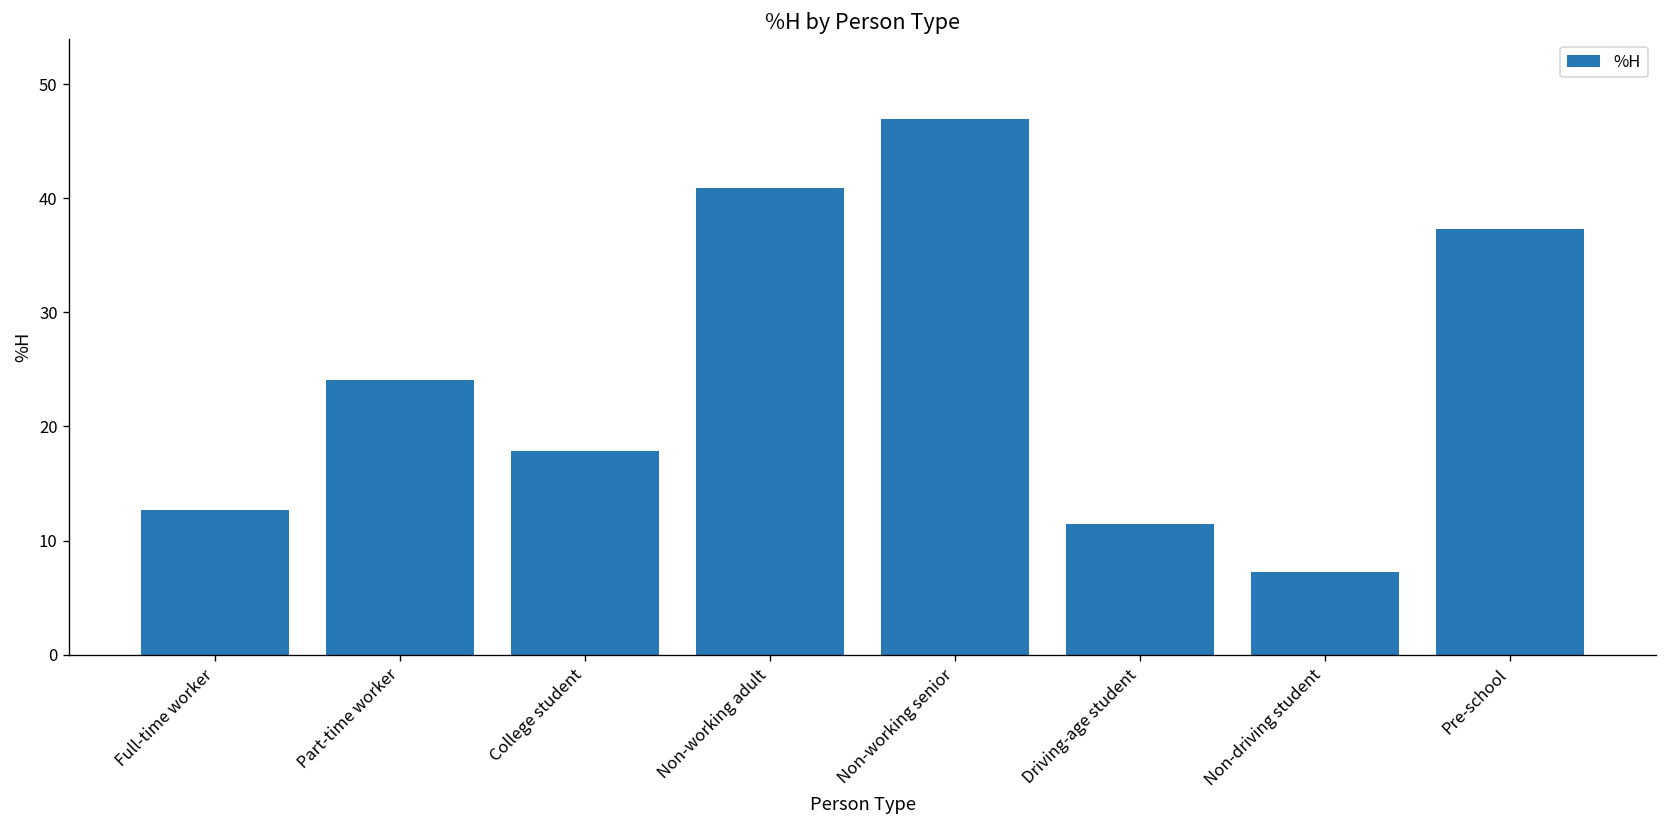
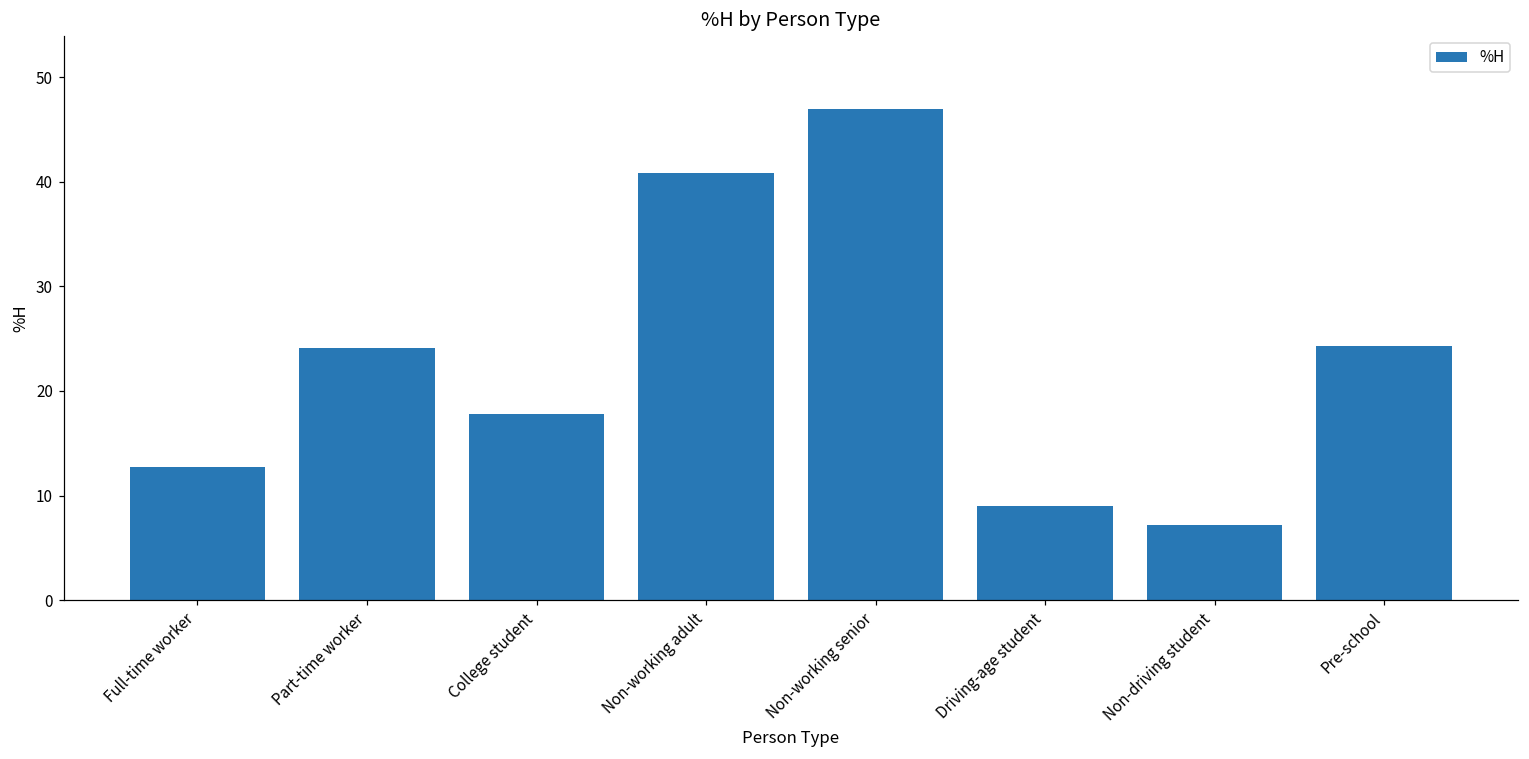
  {
    "Full-time worker": 13,
    "Part-time worker": 24,
    "College student": 18,
    "Non-working adult": 41,
    "Non-working senior": 47,
-   "Driving-age student": 12,
+   "Driving-age student": 9,
    "Non-driving student": 7,
-   "Pre-school": 37
+   "Pre-school": 24
  }
